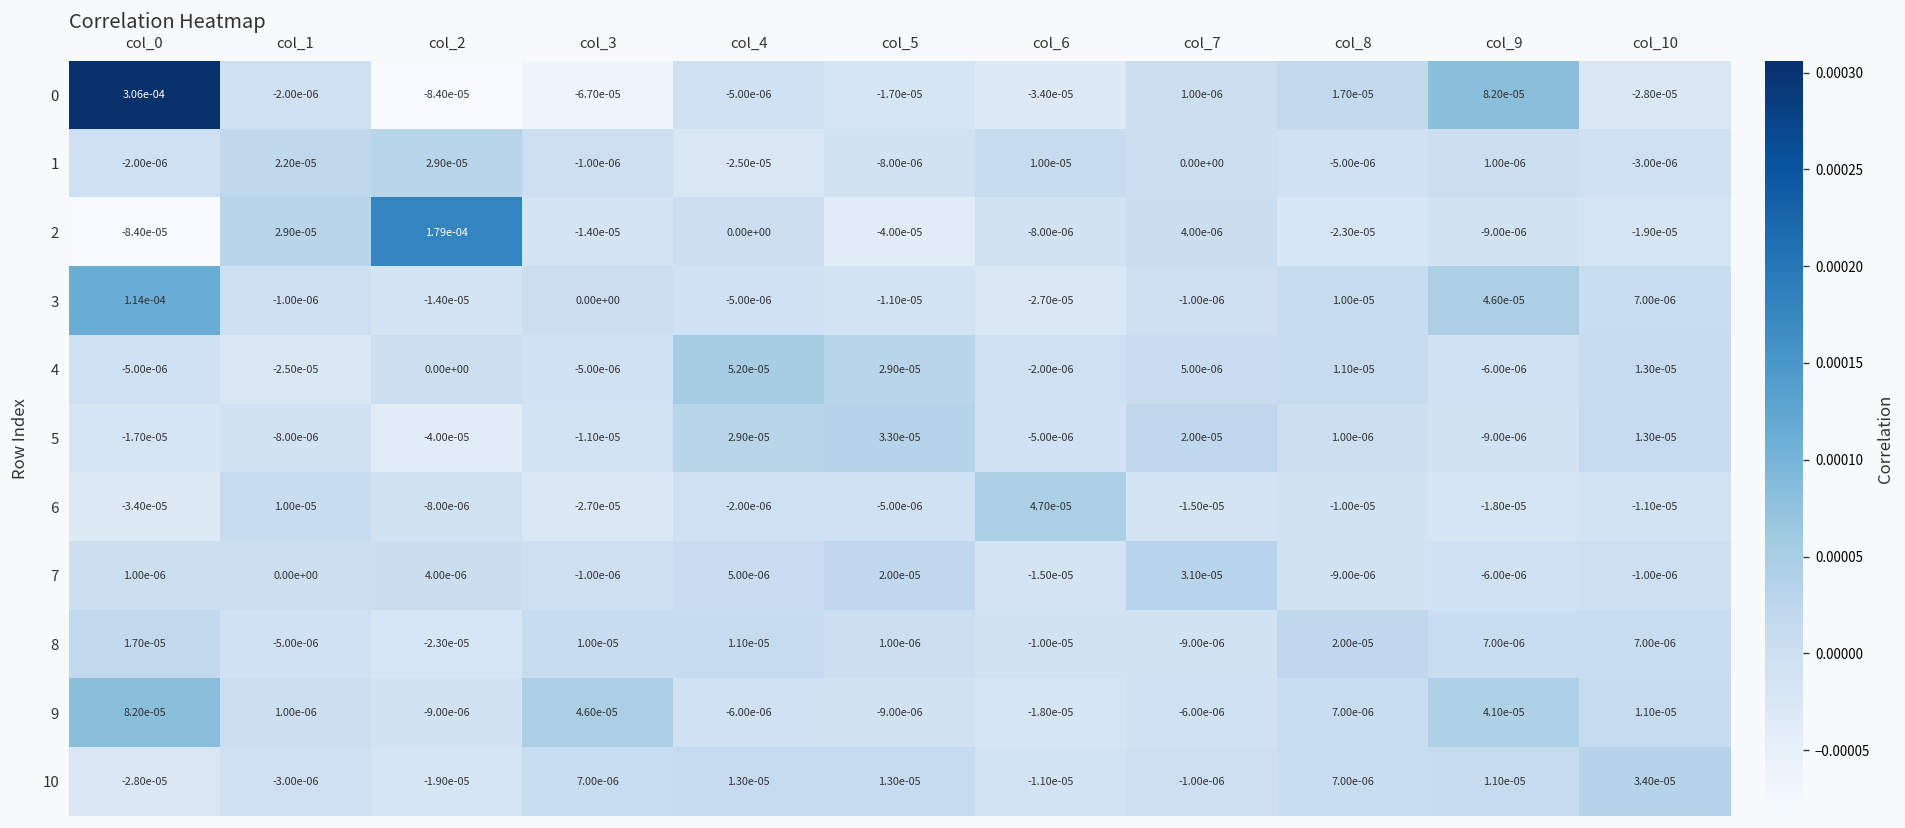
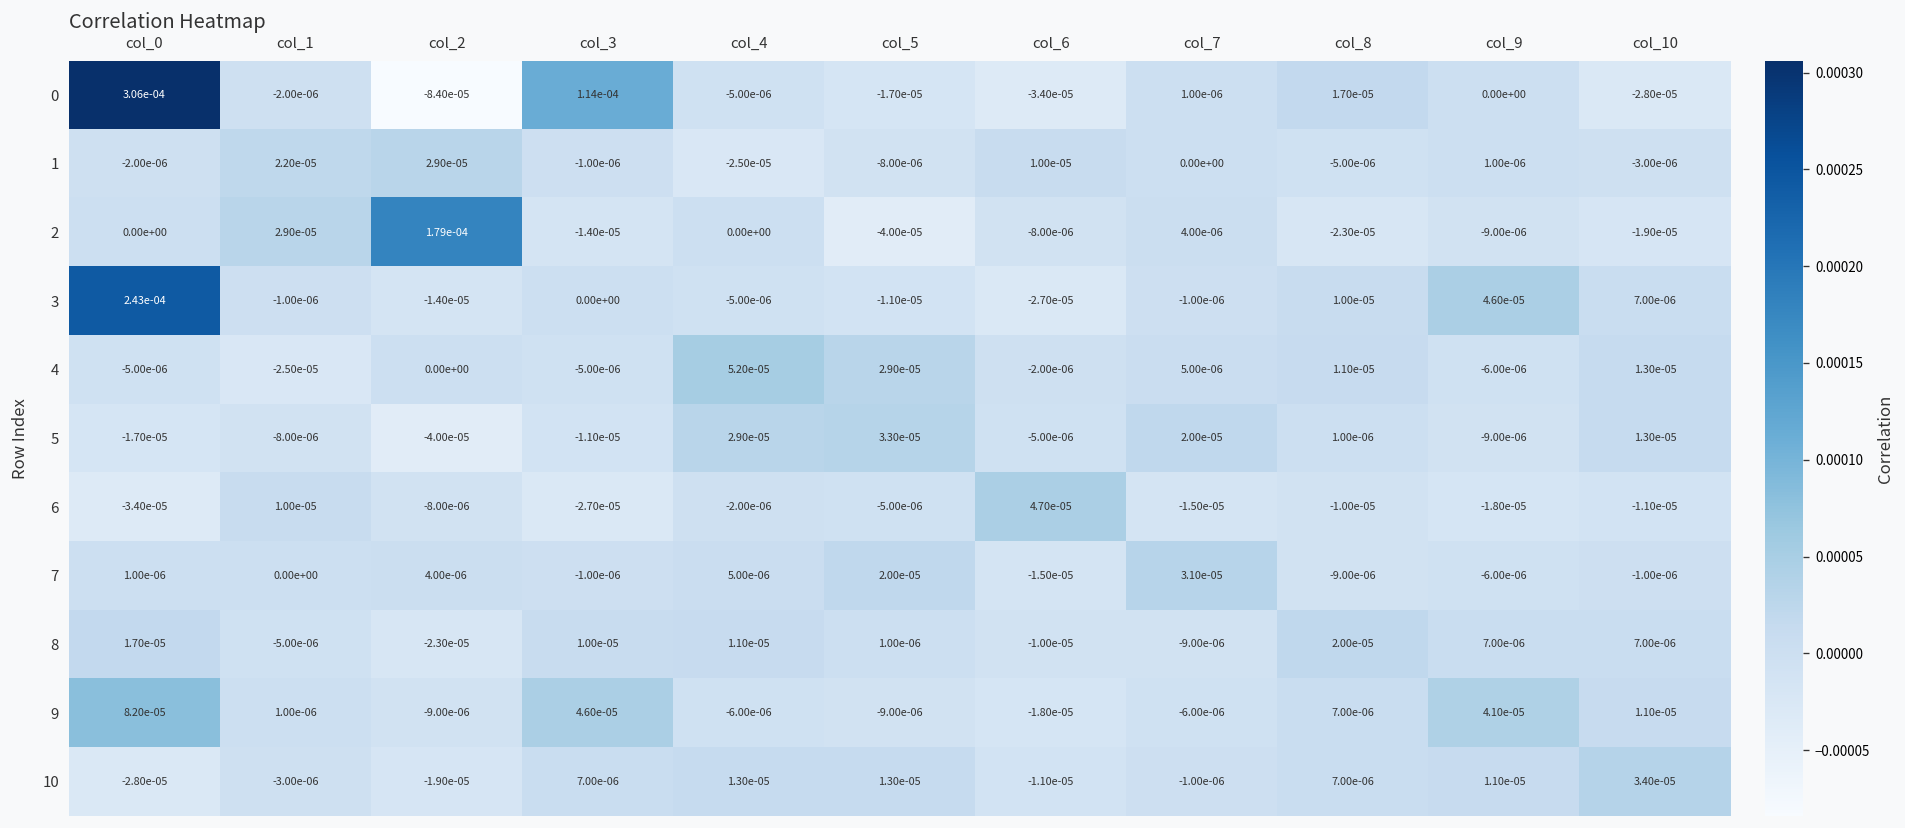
  {
    "0": {
      "col_0": "3.06e-04",
      "col_1": "-2.00e-06",
      "col_2": "-8.40e-05",
-     "col_3": "-6.70e-05",
+     "col_3": "1.14e-04",
      "col_4": "-5.00e-06",
      "col_5": "-1.70e-05",
      "col_6": "-3.40e-05",
      "col_7": "1.00e-06",
      "col_8": "1.70e-05",
-     "col_9": "8.20e-05",
+     "col_9": "0.00e+00",
      "col_10": "-2.80e-05"
    },
    "1": {
      "col_0": "-2.00e-06",
      "col_1": "2.20e-05",
      "col_2": "2.90e-05",
      "col_3": "-1.00e-06",
      "col_4": "-2.50e-05",
      "col_5": "-8.00e-06",
      "col_6": "1.00e-05",
      "col_7": "0.00e+00",
      "col_8": "-5.00e-06",
      "col_9": "1.00e-06",
      "col_10": "-3.00e-06"
    },
    "2": {
-     "col_0": "-8.40e-05",
+     "col_0": "0.00e+00",
      "col_1": "2.90e-05",
      "col_2": "1.79e-04",
      "col_3": "-1.40e-05",
      "col_4": "0.00e+00",
      "col_5": "-4.00e-05",
      "col_6": "-8.00e-06",
      "col_7": "4.00e-06",
      "col_8": "-2.30e-05",
      "col_9": "-9.00e-06",
      "col_10": "-1.90e-05"
    },
    "3": {
-     "col_0": "1.14e-04",
+     "col_0": "2.43e-04",
      "col_1": "-1.00e-06",
      "col_2": "-1.40e-05",
      "col_3": "0.00e+00",
      "col_4": "-5.00e-06",
      "col_5": "-1.10e-05",
      "col_6": "-2.70e-05",
      "col_7": "-1.00e-06",
      "col_8": "1.00e-05",
      "col_9": "4.60e-05",
      "col_10": "7.00e-06"
    },
    "4": {
      "col_0": "-5.00e-06",
      "col_1": "-2.50e-05",
      "col_2": "0.00e+00",
      "col_3": "-5.00e-06",
      "col_4": "5.20e-05",
      "col_5": "2.90e-05",
      "col_6": "-2.00e-06",
      "col_7": "5.00e-06",
      "col_8": "1.10e-05",
      "col_9": "-6.00e-06",
      "col_10": "1.30e-05"
    },
    "5": {
      "col_0": "-1.70e-05",
      "col_1": "-8.00e-06",
      "col_2": "-4.00e-05",
      "col_3": "-1.10e-05",
      "col_4": "2.90e-05",
      "col_5": "3.30e-05",
      "col_6": "-5.00e-06",
      "col_7": "2.00e-05",
      "col_8": "1.00e-06",
      "col_9": "-9.00e-06",
      "col_10": "1.30e-05"
    },
    "6": {
      "col_0": "-3.40e-05",
      "col_1": "1.00e-05",
      "col_2": "-8.00e-06",
      "col_3": "-2.70e-05",
      "col_4": "-2.00e-06",
      "col_5": "-5.00e-06",
      "col_6": "4.70e-05",
      "col_7": "-1.50e-05",
      "col_8": "-1.00e-05",
      "col_9": "-1.80e-05",
      "col_10": "-1.10e-05"
    },
    "7": {
      "col_0": "1.00e-06",
      "col_1": "0.00e+00",
      "col_2": "4.00e-06",
      "col_3": "-1.00e-06",
      "col_4": "5.00e-06",
      "col_5": "2.00e-05",
      "col_6": "-1.50e-05",
      "col_7": "3.10e-05",
      "col_8": "-9.00e-06",
      "col_9": "-6.00e-06",
      "col_10": "-1.00e-06"
    },
    "8": {
      "col_0": "1.70e-05",
      "col_1": "-5.00e-06",
      "col_2": "-2.30e-05",
      "col_3": "1.00e-05",
      "col_4": "1.10e-05",
      "col_5": "1.00e-06",
      "col_6": "-1.00e-05",
      "col_7": "-9.00e-06",
      "col_8": "2.00e-05",
      "col_9": "7.00e-06",
      "col_10": "7.00e-06"
    },
    "9": {
      "col_0": "8.20e-05",
      "col_1": "1.00e-06",
      "col_2": "-9.00e-06",
      "col_3": "4.60e-05",
      "col_4": "-6.00e-06",
      "col_5": "-9.00e-06",
      "col_6": "-1.80e-05",
      "col_7": "-6.00e-06",
      "col_8": "7.00e-06",
      "col_9": "4.10e-05",
      "col_10": "1.10e-05"
    },
    "10": {
      "col_0": "-2.80e-05",
      "col_1": "-3.00e-06",
      "col_2": "-1.90e-05",
      "col_3": "7.00e-06",
      "col_4": "1.30e-05",
      "col_5": "1.30e-05",
      "col_6": "-1.10e-05",
      "col_7": "-1.00e-06",
      "col_8": "7.00e-06",
      "col_9": "1.10e-05",
      "col_10": "3.40e-05"
    }
  }
